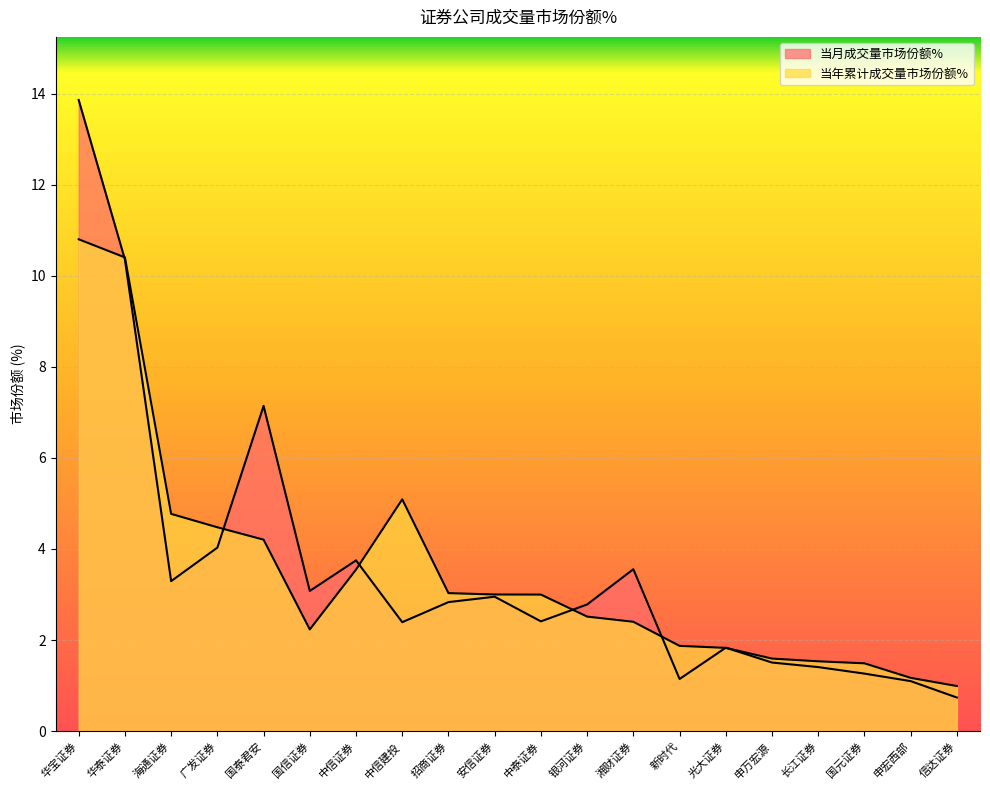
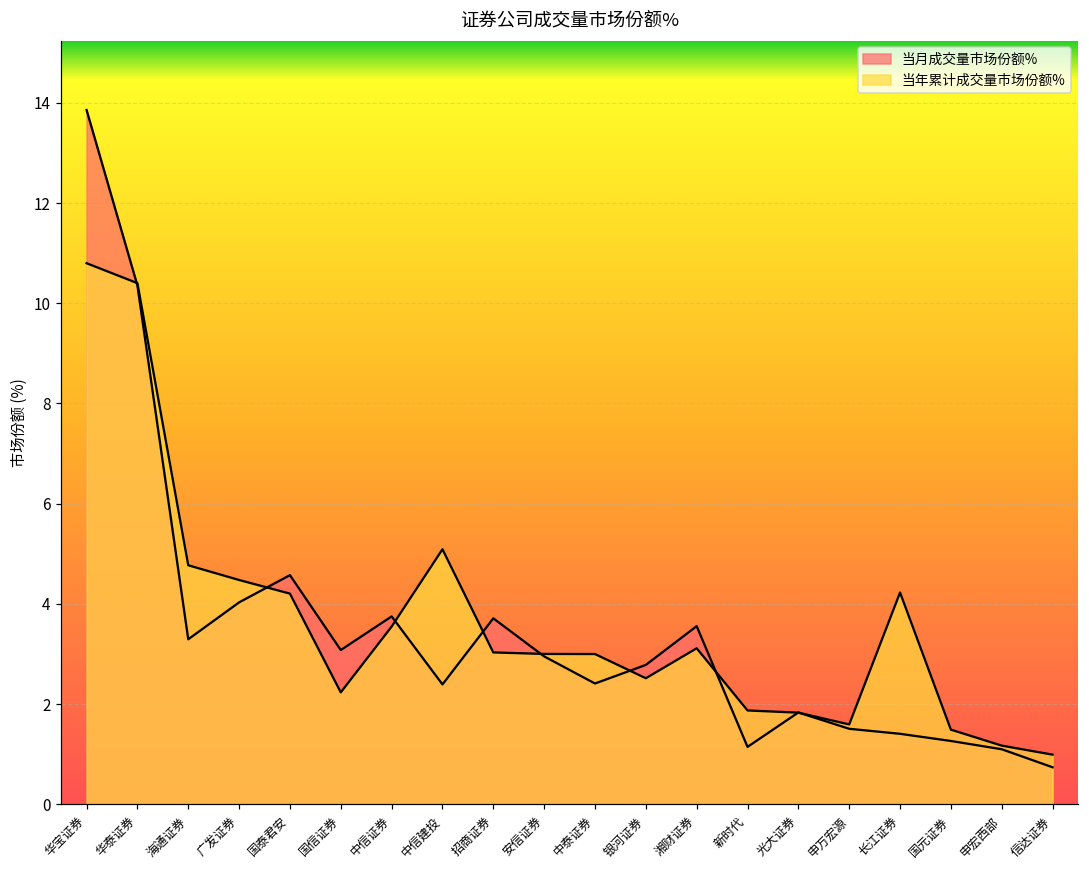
  {
    "当月成交量市场份额%": {
      "华宝证券": 13.9,
      "海通证券": 3.3,
      "广发证券": 4.0,
-     "国泰君安": 7.1,
+     "国泰君安": 4.6,
      "国信证券": 3.1,
      "中信证券": 3.8,
      "中信建投": 2.4,
-     "招商证券": 2.8,
+     "招商证券": 3.7,
      "中泰证券": 2.4,
      "银河证券": 2.8,
      "湘财证券": 3.6,
      "新时代": 1.1,
      "申万宏源": 1.5,
      "长江证券": 1.4,
      "国元证券": 1.3,
      "申宏西部": 1.1,
      "信达证券": 0.7
    },
    "当年累计成交量市场份额%": {
      "华宝证券": 10.8,
      "海通证券": 4.8,
      "广发证券": 4.5,
      "国泰君安": 4.2,
      "国信证券": 2.2,
      "中信证券": 3.5,
      "中信建投": 5.1,
      "招商证券": 3.0,
      "中泰证券": 3.0,
      "银河证券": 2.5,
-     "湘财证券": 2.4,
+     "湘财证券": 3.1,
      "新时代": 1.9,
      "申万宏源": 1.6,
-     "长江证券": 1.5,
+     "长江证券": 4.2,
      "国元证券": 1.5,
      "申宏西部": 1.2,
      "信达证券": 1.0
    }
  }
